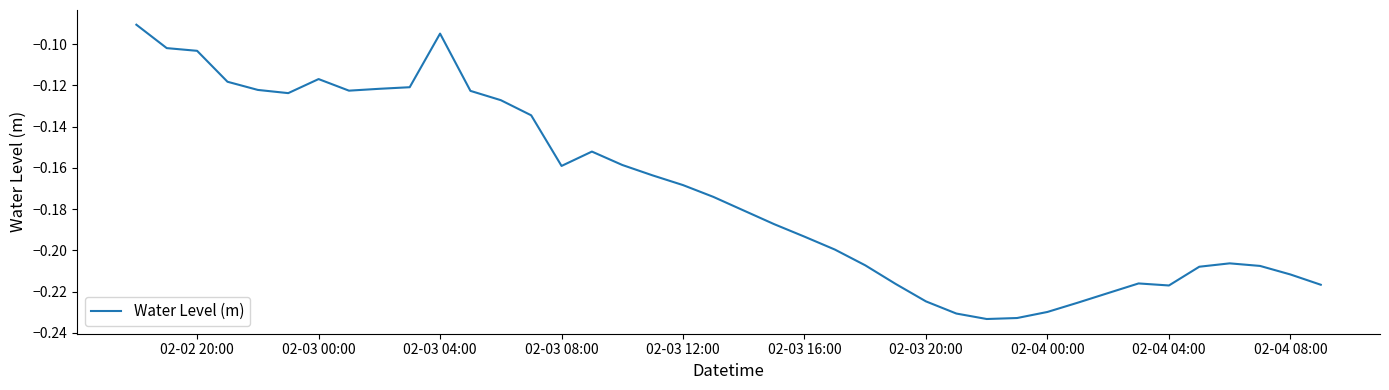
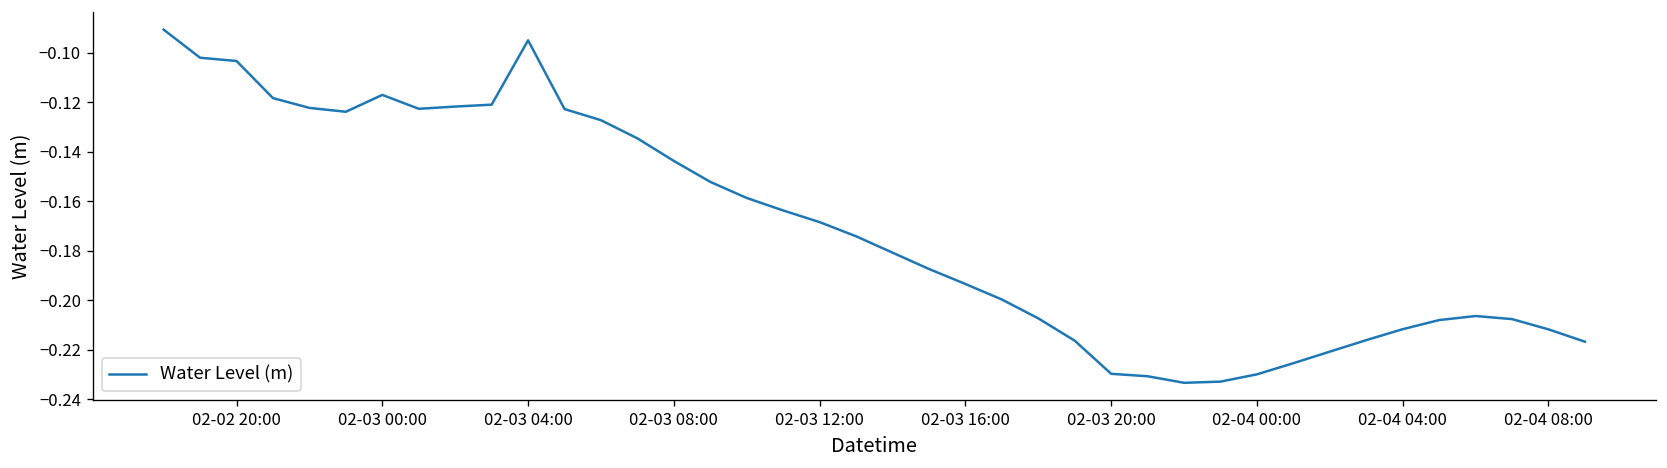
  {
    "02-02 20:00": -0.103,
    "02-03 00:00": -0.117,
    "02-03 04:00": -0.095,
-   "02-03 08:00": -0.159,
+   "02-03 08:00": -0.144,
    "02-03 12:00": -0.168,
    "02-03 16:00": -0.193,
-   "02-03 20:00": -0.225,
+   "02-03 20:00": -0.230,
    "02-04 00:00": -0.230,
-   "02-04 04:00": -0.217,
+   "02-04 04:00": -0.212,
    "02-04 08:00": -0.212
  }
